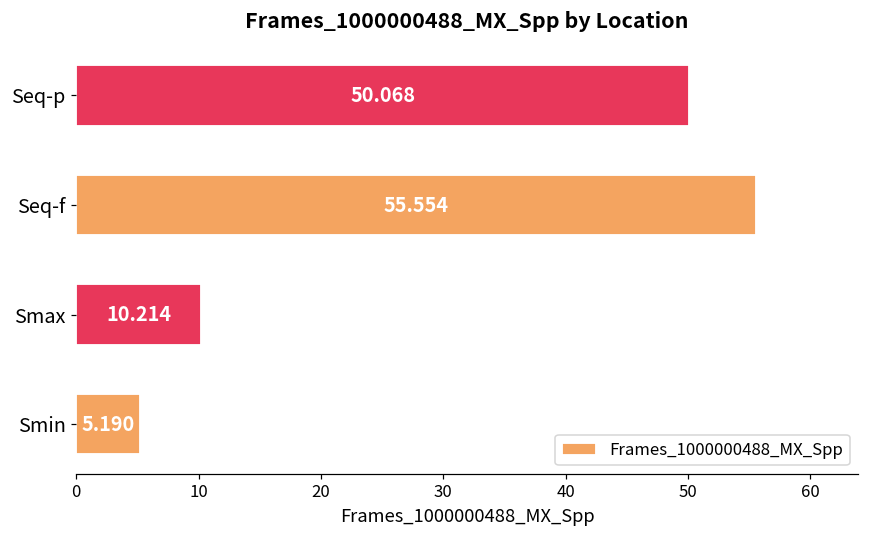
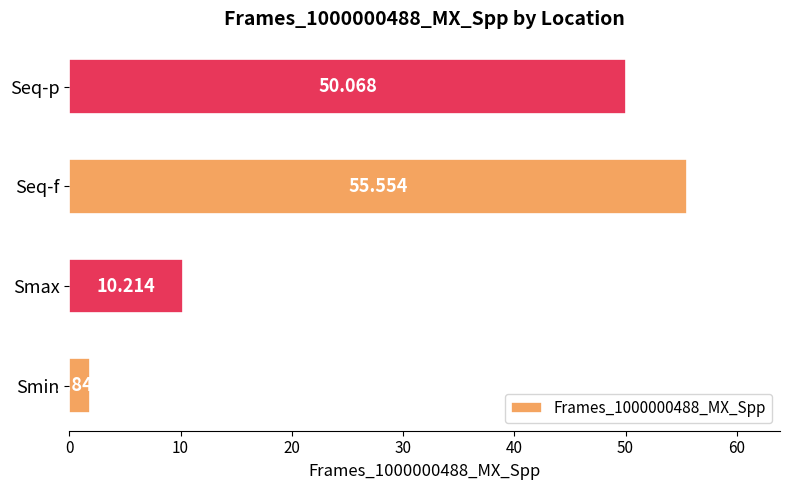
  {
-   "Smin": 5.2
+   "Smin": 1.8
  }
